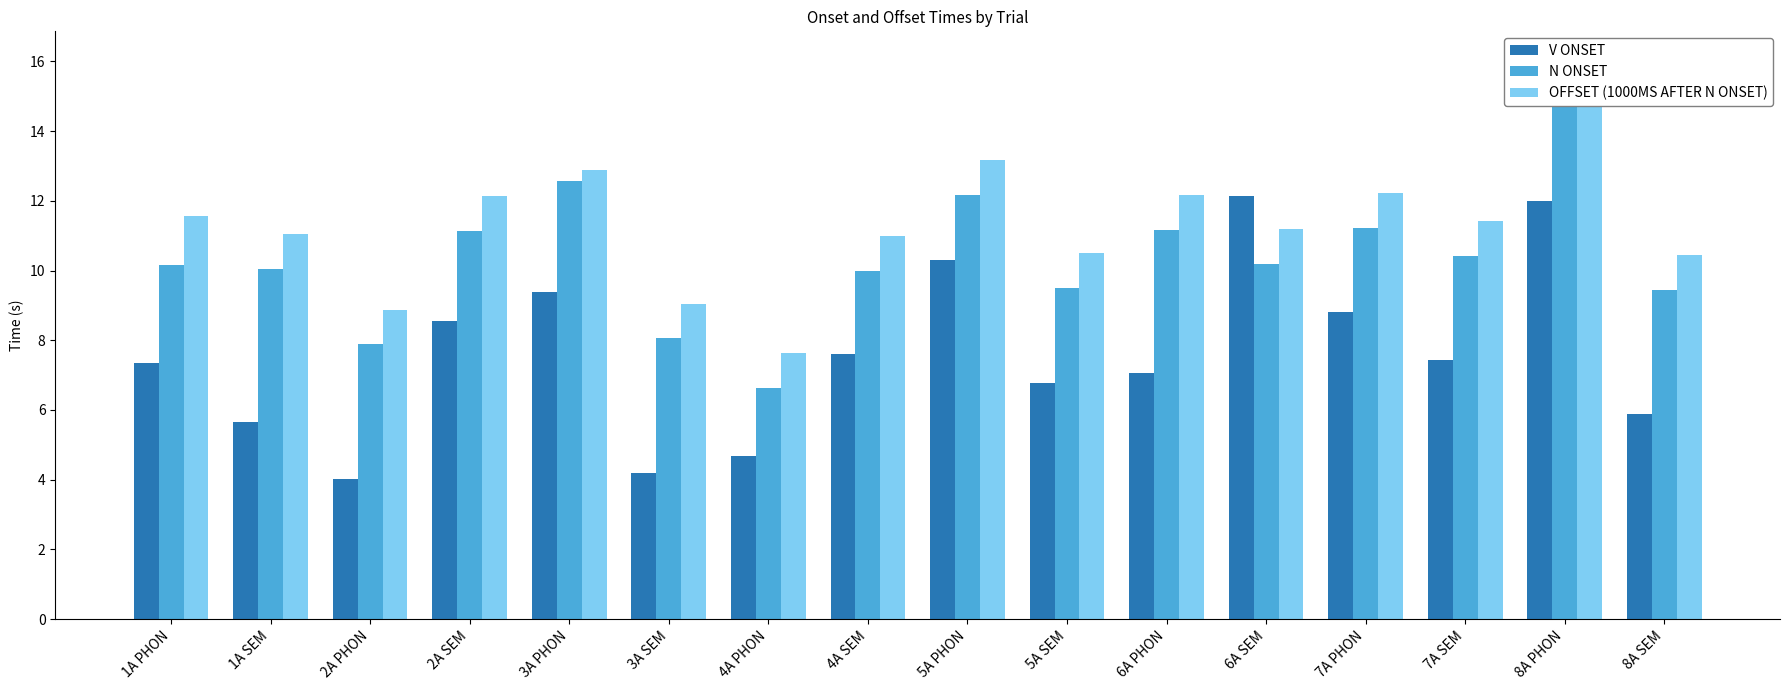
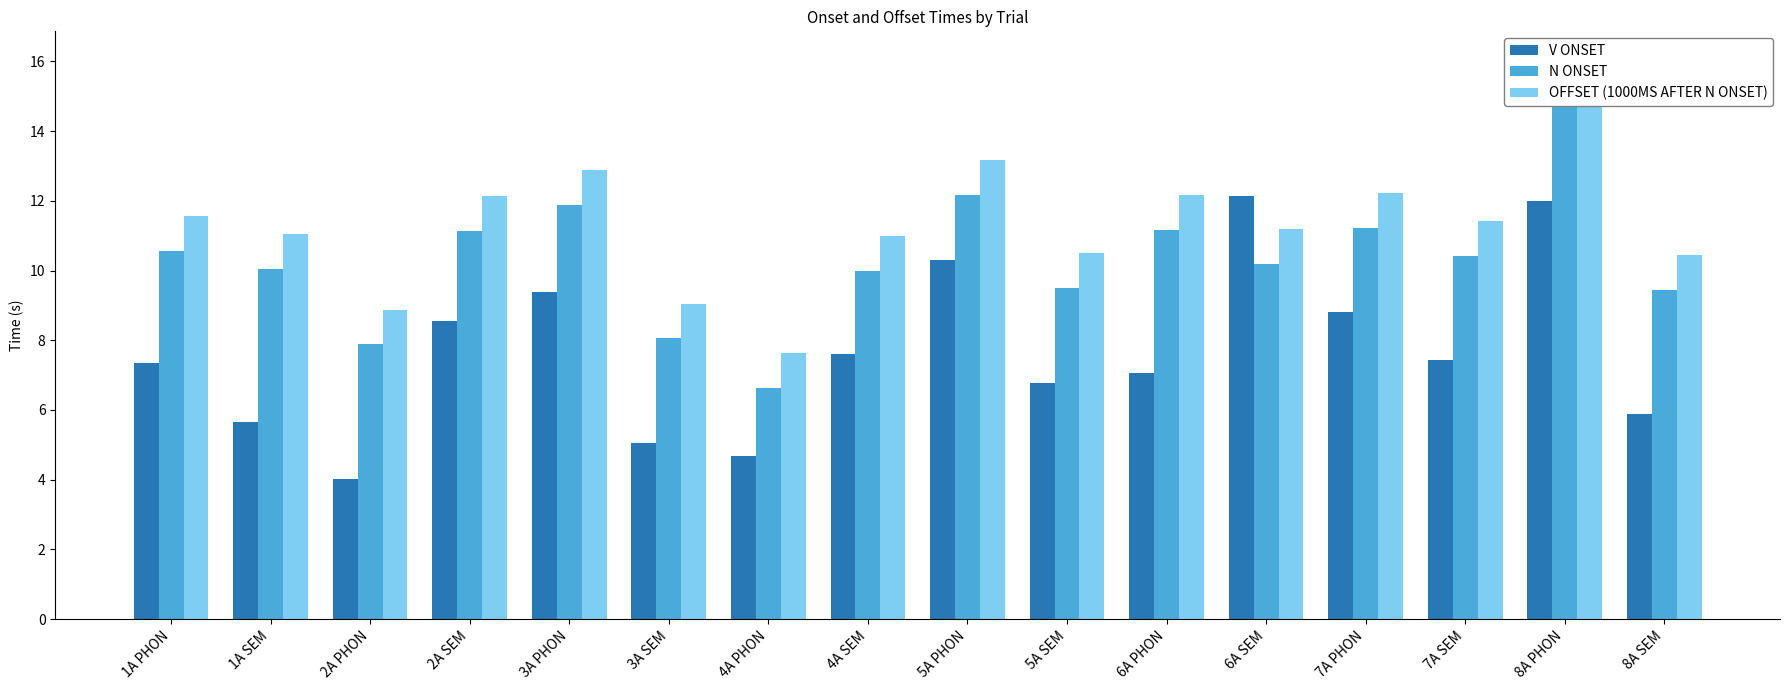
  {
    "V ONSET": {
      "1A PHON": 7.4,
      "1A SEM": 5.7,
      "2A PHON": 4.0,
      "2A SEM": 8.6,
      "3A PHON": 9.4,
-     "3A SEM": 4.2,
+     "3A SEM": 5.0,
      "4A PHON": 4.7,
      "4A SEM": 7.6,
      "5A PHON": 10.3,
      "5A SEM": 6.8,
      "6A PHON": 7.1,
      "6A SEM": 12.2,
      "7A PHON": 8.8,
      "7A SEM": 7.4,
      "8A PHON": 12.0,
      "8A SEM": 5.9
    },
    "N ONSET": {
-     "1A PHON": 10.2,
+     "1A PHON": 10.6,
      "1A SEM": 10.0,
      "2A PHON": 7.9,
      "2A SEM": 11.1,
-     "3A PHON": 12.6,
+     "3A PHON": 11.9,
      "3A SEM": 8.1,
      "4A PHON": 6.6,
      "4A SEM": 10.0,
      "5A PHON": 12.2,
      "5A SEM": 9.5,
      "6A PHON": 11.2,
      "6A SEM": 10.2,
      "7A PHON": 11.2,
      "7A SEM": 10.4,
      "8A SEM": 9.5
    },
    "OFFSET (1000MS AFTER N ONSET)": {
      "1A PHON": 11.6,
      "1A SEM": 11.0,
      "2A PHON": 8.9,
      "2A SEM": 12.1,
      "3A PHON": 12.9,
      "3A SEM": 9.1,
      "4A PHON": 7.6,
      "4A SEM": 11.0,
      "5A PHON": 13.2,
      "5A SEM": 10.5,
      "6A PHON": 12.2,
      "6A SEM": 11.2,
      "7A PHON": 12.2,
      "7A SEM": 11.4,
      "8A SEM": 10.5
    }
  }
